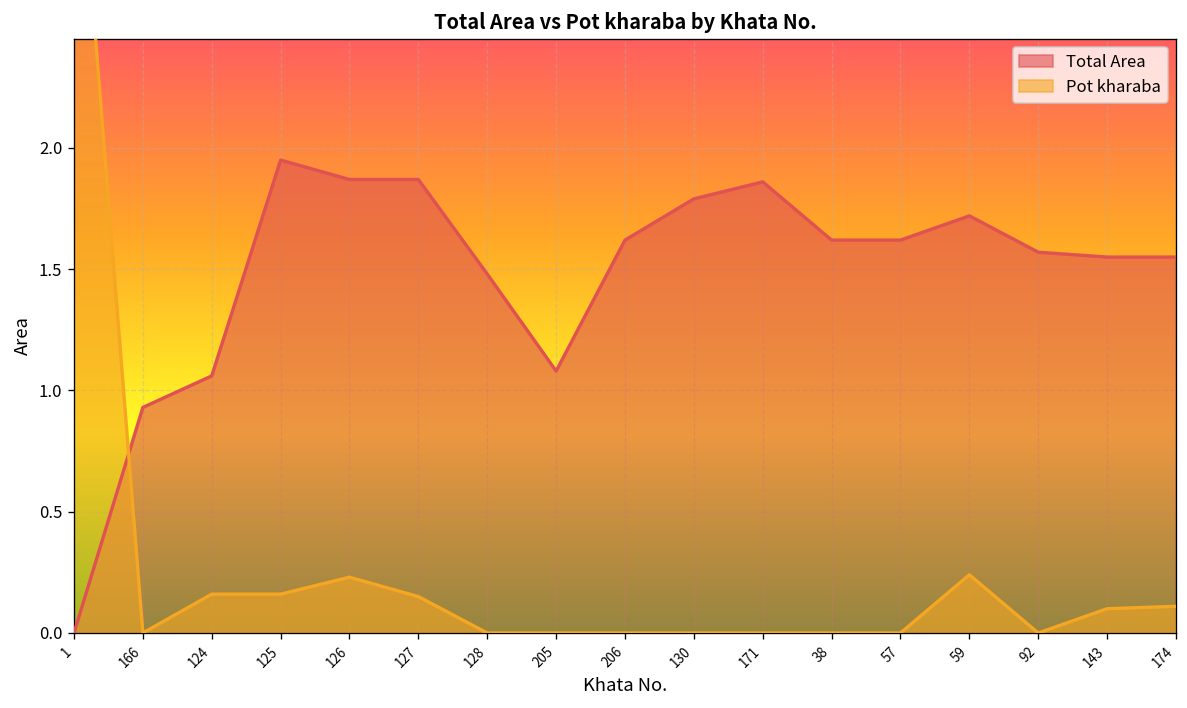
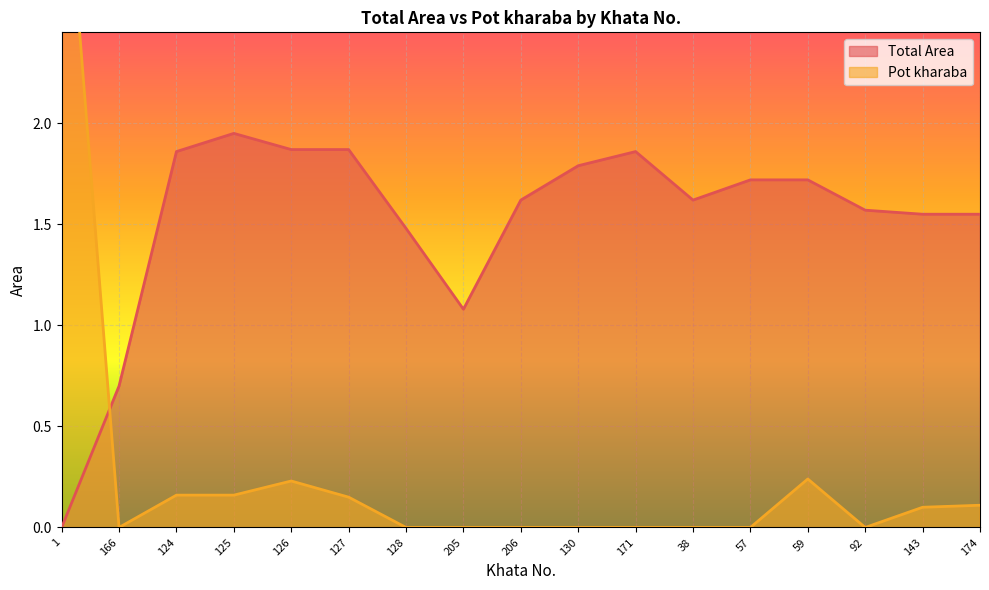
  {
    "Total Area": {
      "1": 0.00,
-     "166": 0.93,
-     "124": 1.06,
+     "166": 0.70,
+     "124": 1.86,
      "125": 1.95,
      "126": 1.87,
      "127": 1.87,
      "128": 1.48,
      "205": 1.08,
      "206": 1.62,
      "130": 1.79,
      "171": 1.86,
      "38": 1.62,
-     "57": 1.62,
+     "57": 1.72,
      "59": 1.72,
      "92": 1.57,
      "143": 1.55,
      "174": 1.55
    },
    "Pot kharaba": {
      "166": 0.00,
      "124": 0.16,
      "125": 0.16,
      "126": 0.23,
      "127": 0.15,
      "128": 0.00,
      "205": 0.00,
      "206": 0.00,
      "130": 0.00,
      "171": 0.00,
      "38": 0.00,
      "57": 0.00,
      "59": 0.24,
      "92": 0.00,
      "143": 0.10,
      "174": 0.11
    }
  }
